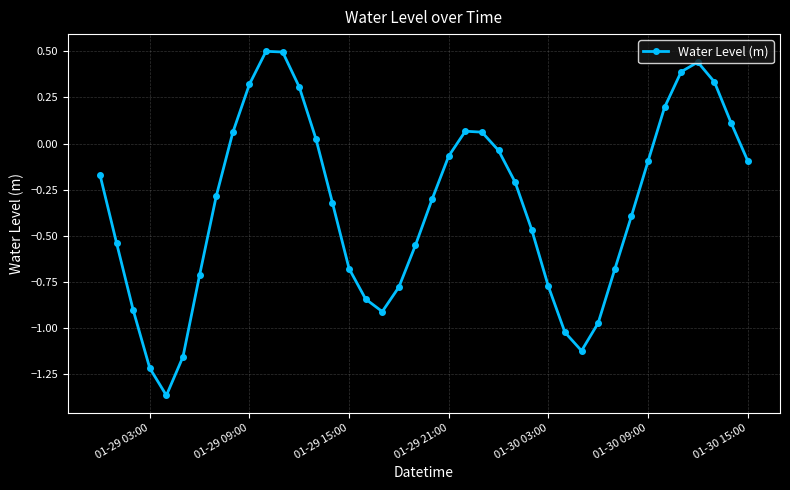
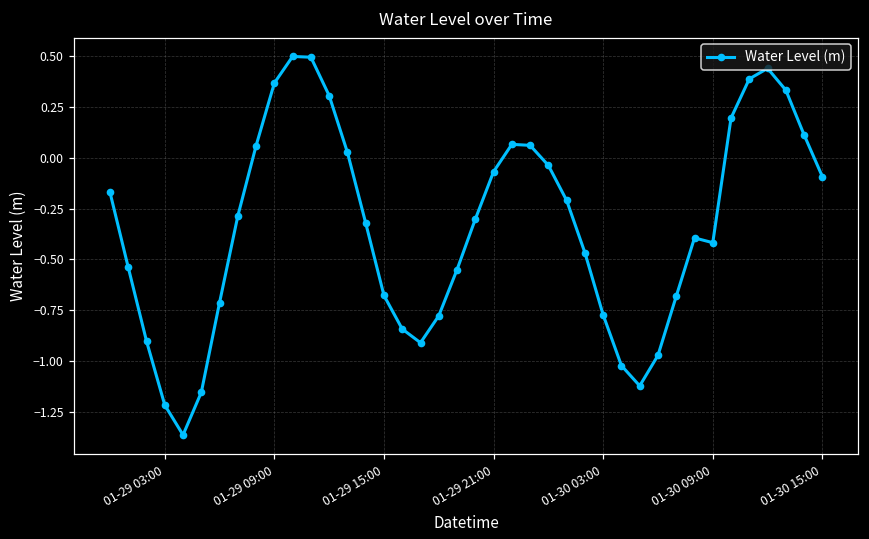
  {
    "01-29 03:00": -1.22,
-   "01-29 09:00": 0.32,
+   "01-29 09:00": 0.37,
    "01-29 15:00": -0.68,
    "01-29 21:00": -0.07,
    "01-30 03:00": -0.77,
-   "01-30 09:00": -0.10,
+   "01-30 09:00": -0.42,
    "01-30 15:00": -0.09
  }
